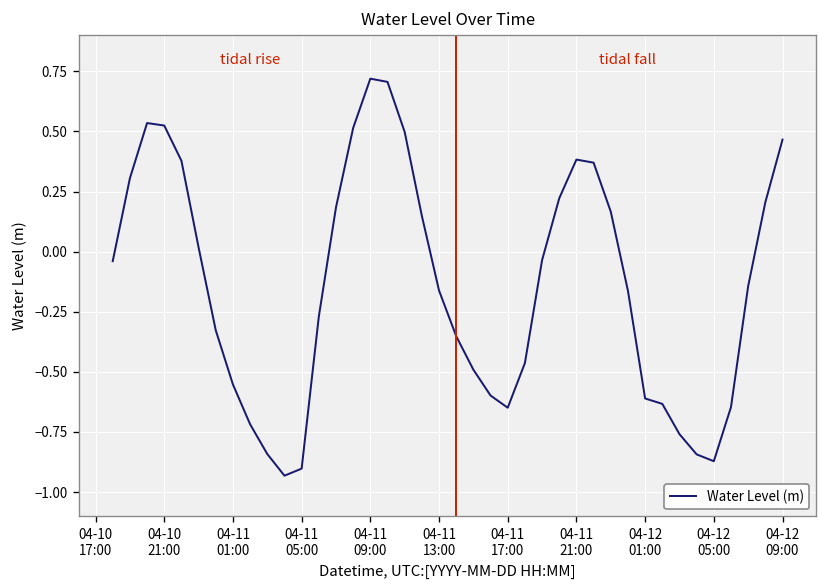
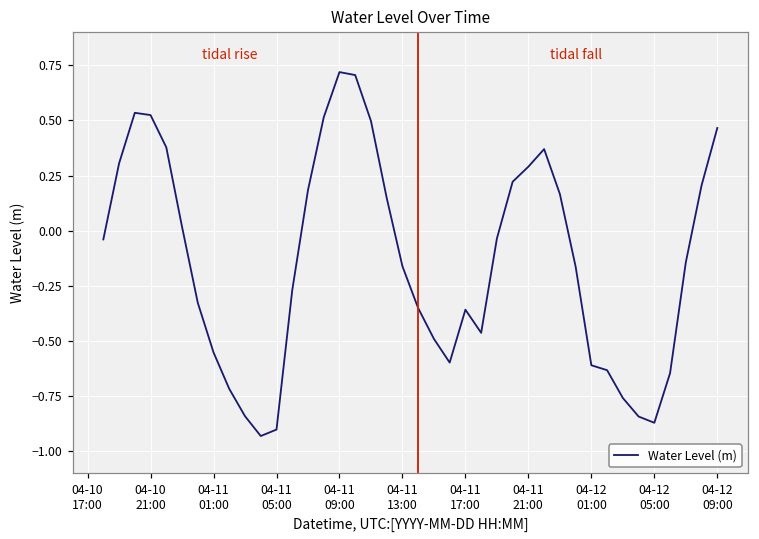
  {
    "04-10 21:00": 0.52,
    "04-11 01:00": -0.55,
    "04-11 05:00": -0.90,
    "04-11 09:00": 0.72,
    "04-11 13:00": -0.16,
-   "04-11 17:00": -0.65,
-   "04-11 21:00": 0.38,
+   "04-11 17:00": -0.36,
+   "04-11 21:00": 0.29,
    "04-12 01:00": -0.61,
    "04-12 05:00": -0.87,
    "04-12 09:00": 0.47
  }
